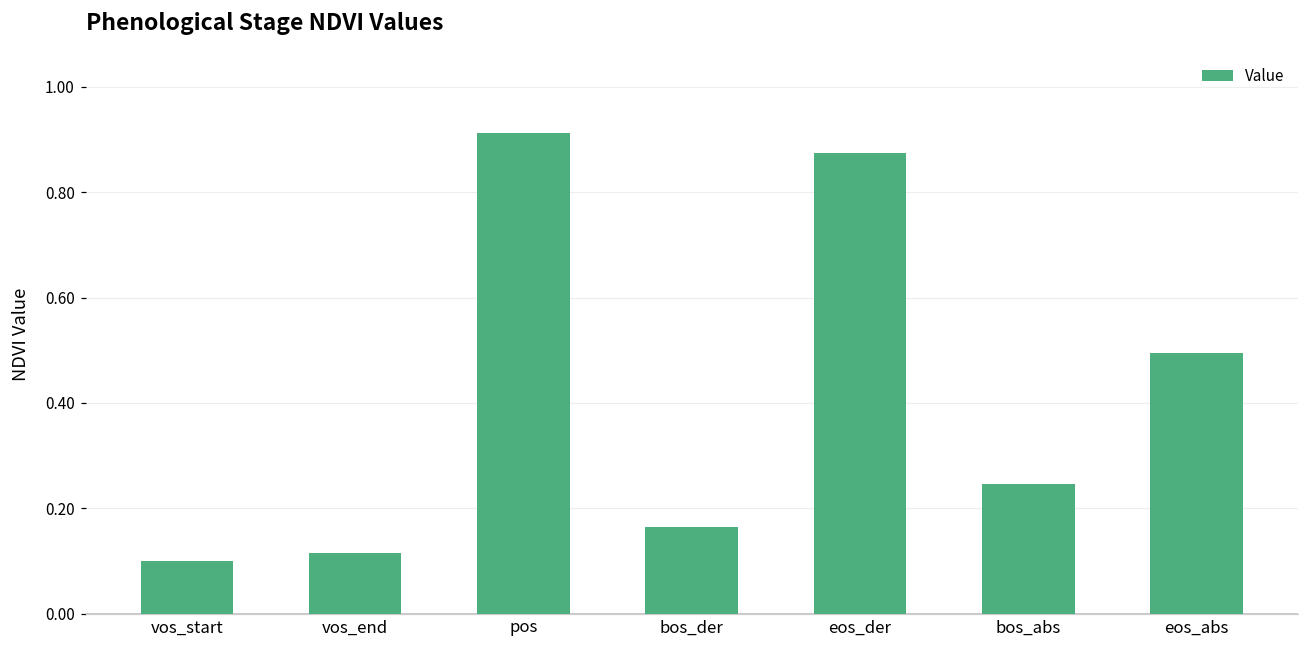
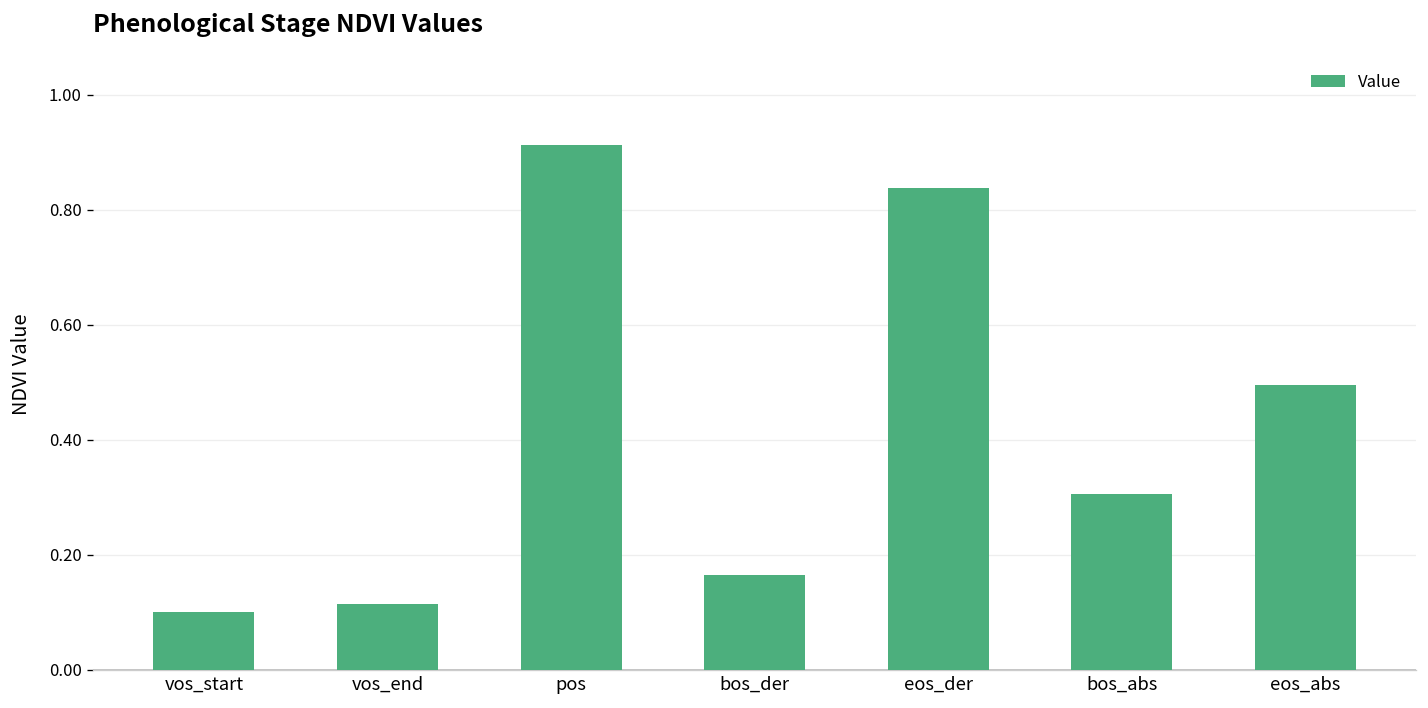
  {
    "vos_start": 0.10,
    "vos_end": 0.11,
    "pos": 0.91,
    "bos_der": 0.16,
-   "eos_der": 0.87,
-   "bos_abs": 0.25,
+   "eos_der": 0.84,
+   "bos_abs": 0.30,
    "eos_abs": 0.49
  }
